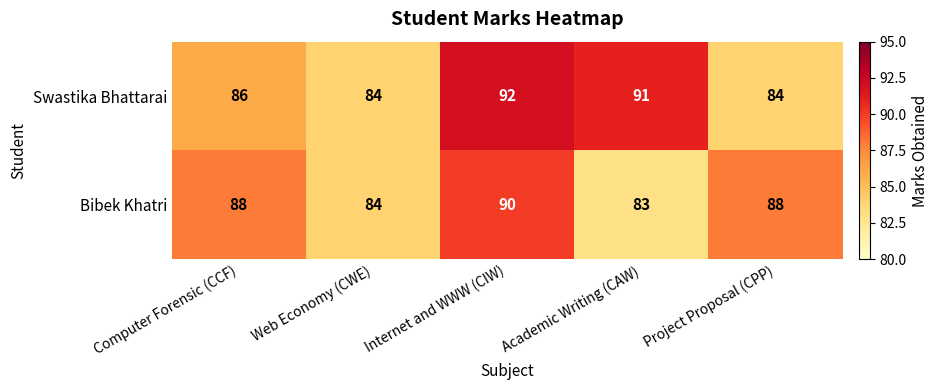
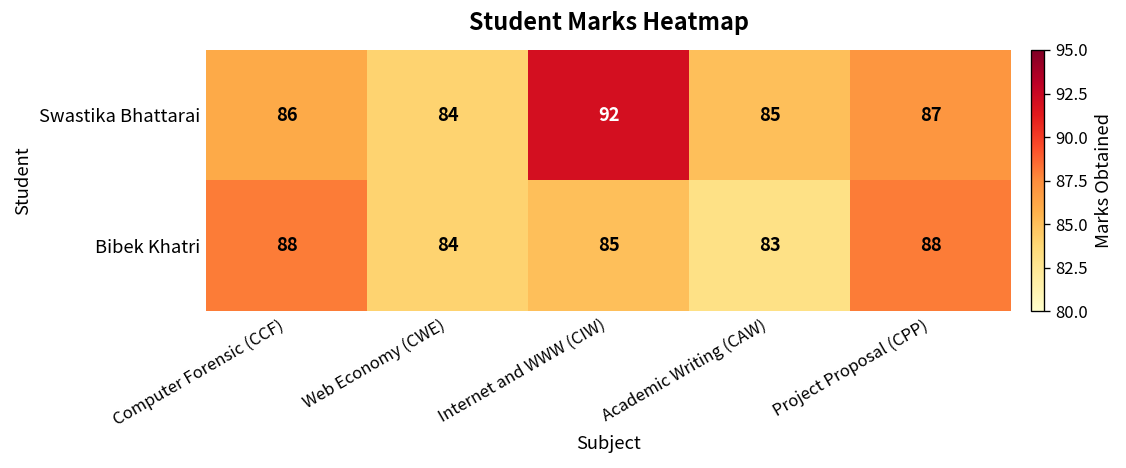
  {
    "Swastika Bhattarai": {
      "Computer Forensic (CCF)": 86,
      "Web Economy (CWE)": 84,
      "Internet and WWW (CIW)": 92,
-     "Academic Writing (CAW)": 91,
-     "Project Proposal (CPP)": 84
+     "Academic Writing (CAW)": 85,
+     "Project Proposal (CPP)": 87
    },
    "Bibek Khatri": {
      "Computer Forensic (CCF)": 88,
      "Web Economy (CWE)": 84,
-     "Internet and WWW (CIW)": 90,
+     "Internet and WWW (CIW)": 85,
      "Academic Writing (CAW)": 83,
      "Project Proposal (CPP)": 88
    }
  }
